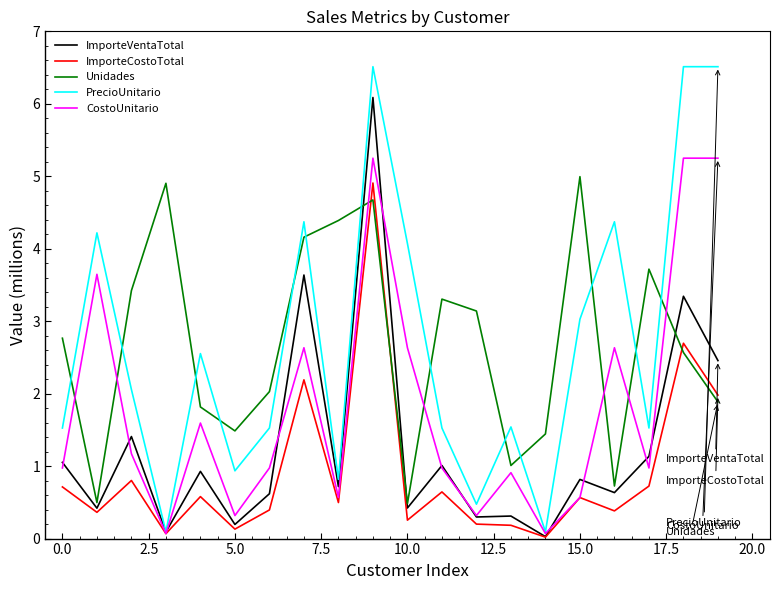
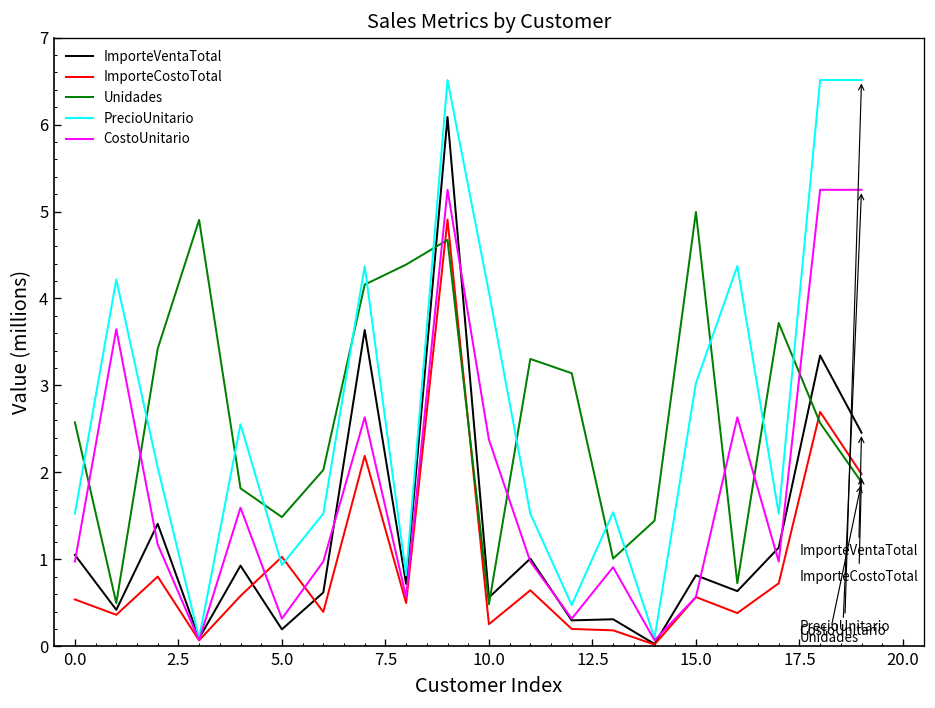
  {
    "ImporteVentaTotal": {
      "0.0": 1.1,
      "5.0": 0.2,
-     "10.0": 0.4,
+     "10.0": 0.6,
      "15.0": 0.8
    },
    "ImporteCostoTotal": {
-     "0.0": 0.7,
-     "5.0": 0.1,
+     "0.0": 0.5,
+     "5.0": 1.0,
      "10.0": 0.3
    },
    "Unidades": {
-     "0.0": 2.8,
+     "0.0": 2.6,
      "5.0": 1.5,
      "10.0": 0.5,
      "15.0": 5.0
    },
    "PrecioUnitario": {
      "0.0": 1.5,
      "5.0": 0.9,
      "10.0": 4.1,
      "15.0": 3.0
    },
    "CostoUnitario": {
      "0.0": 1.0,
      "5.0": 0.3,
-     "10.0": 2.6
+     "10.0": 2.4
    }
  }
